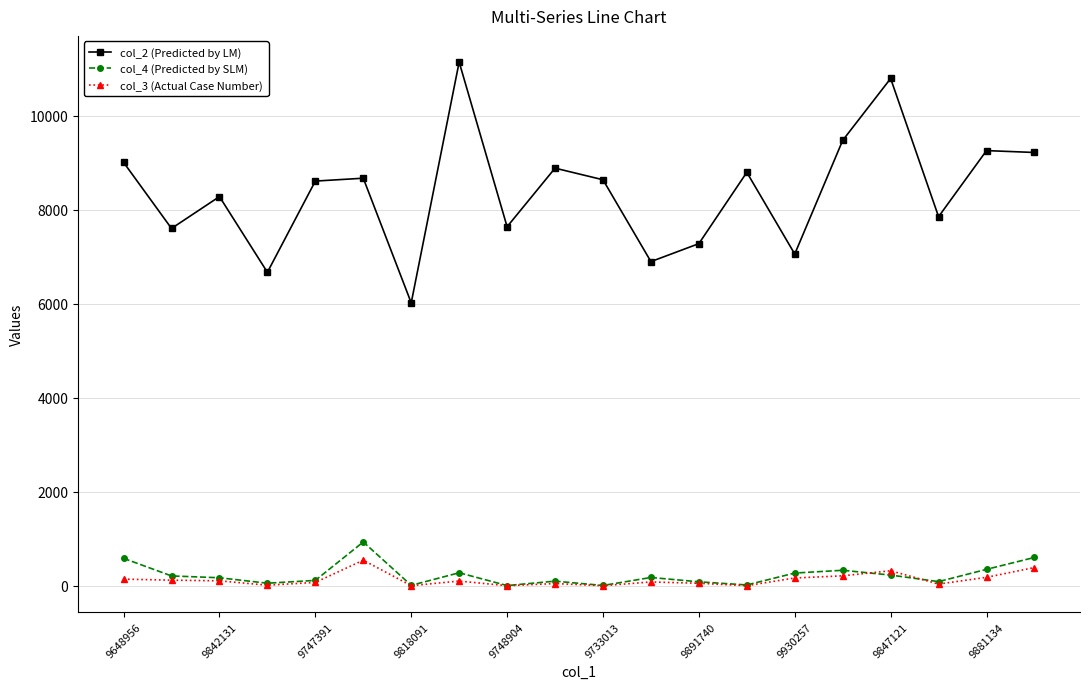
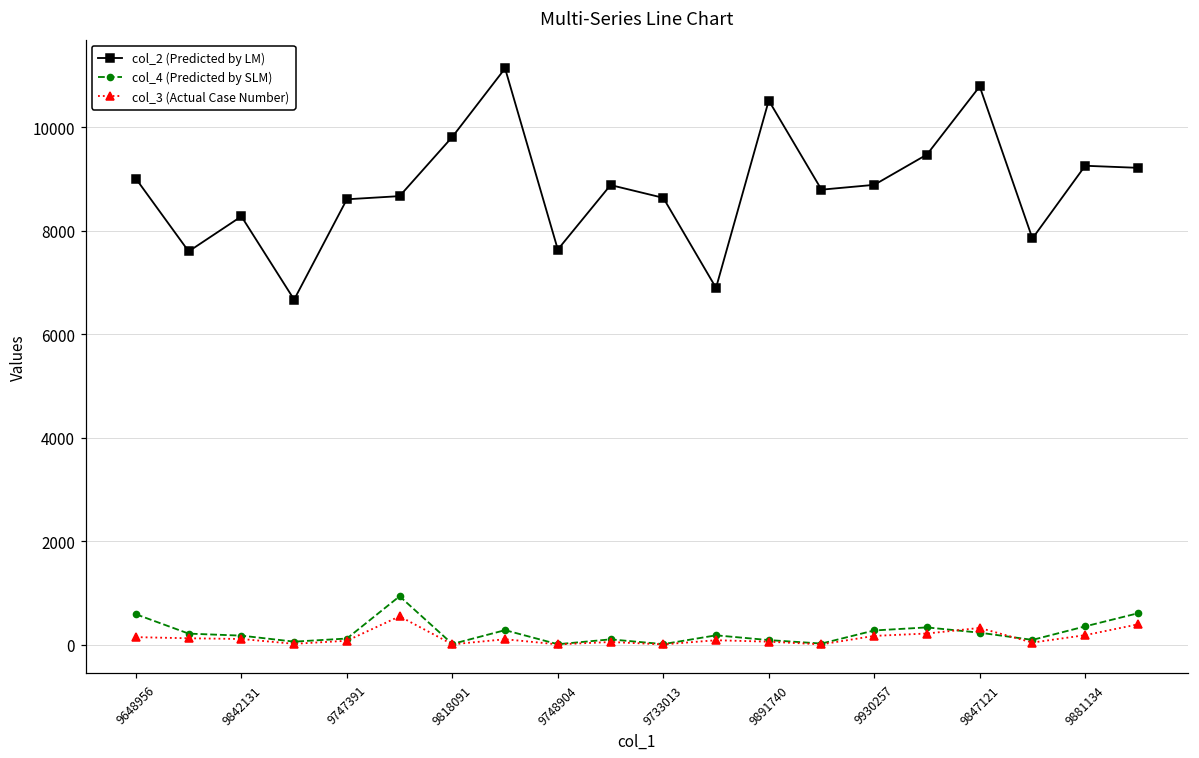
  {
    "col_2 (Predicted by LM)": {
      "9648956": 9000,
      "9842131": 8300,
      "9747391": 8600,
-     "9818091": 6000,
+     "9818091": 9800,
      "9748904": 7600,
      "9733013": 8600,
-     "9891740": 7300,
-     "9930257": 7100,
+     "9891740": 10500,
+     "9930257": 8900,
      "9847121": 10800,
      "9881134": 9300
    },
    "col_4 (Predicted by SLM)": {
      "9648956": 600,
      "9842131": 200,
      "9930257": 300,
      "9847121": 200,
      "9881134": 400
    },
    "col_3 (Actual Case Number)": {
      "9648956": 100,
      "9842131": 100,
      "9930257": 200,
      "9847121": 300,
      "9881134": 200
    }
  }
